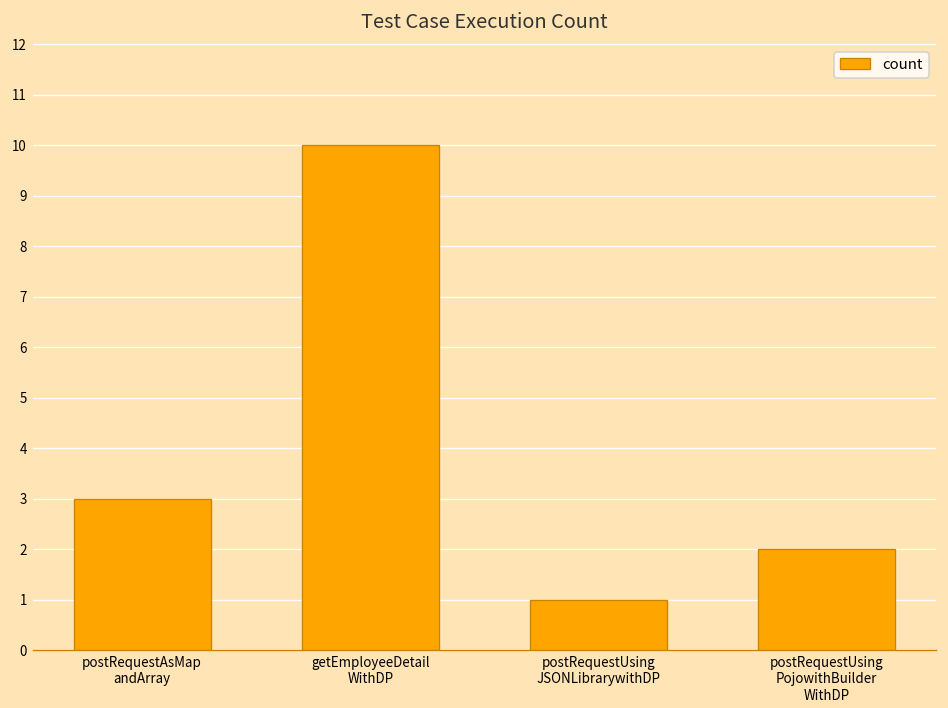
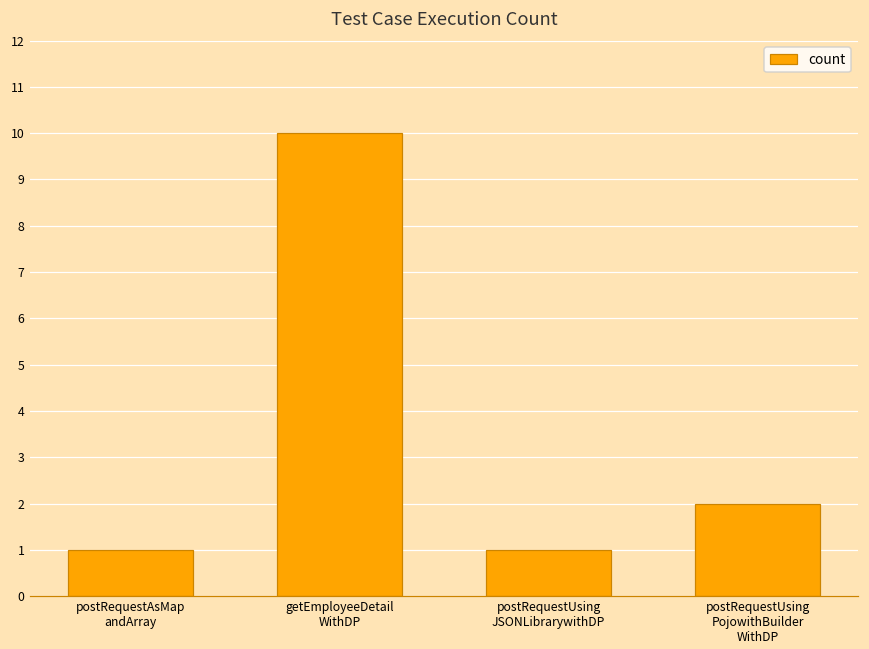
  {
-   "postRequestAsMap andArray": 3,
+   "postRequestAsMap andArray": 1,
    "getEmployeeDetail WithDP": 10,
    "postRequestUsing JSONLibrarywithDP": 1,
    "postRequestUsing PojowithBuilder WithDP": 2
  }
